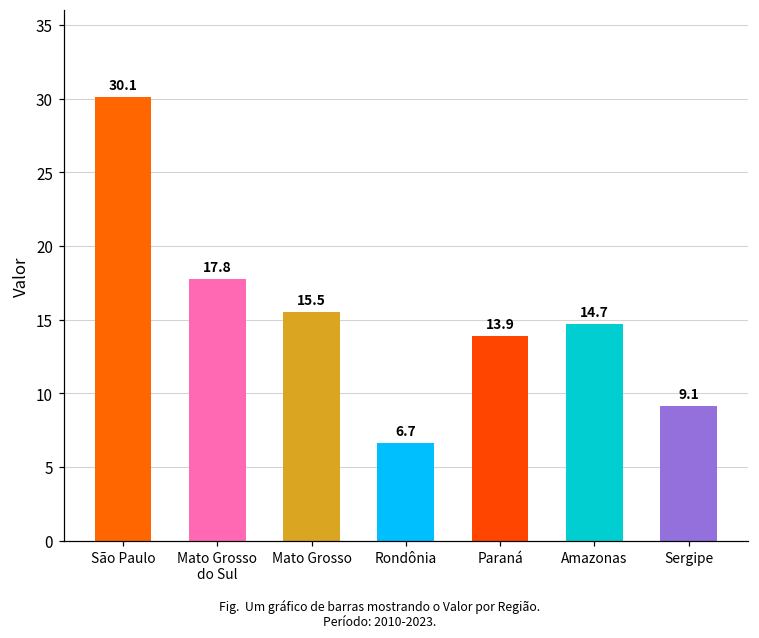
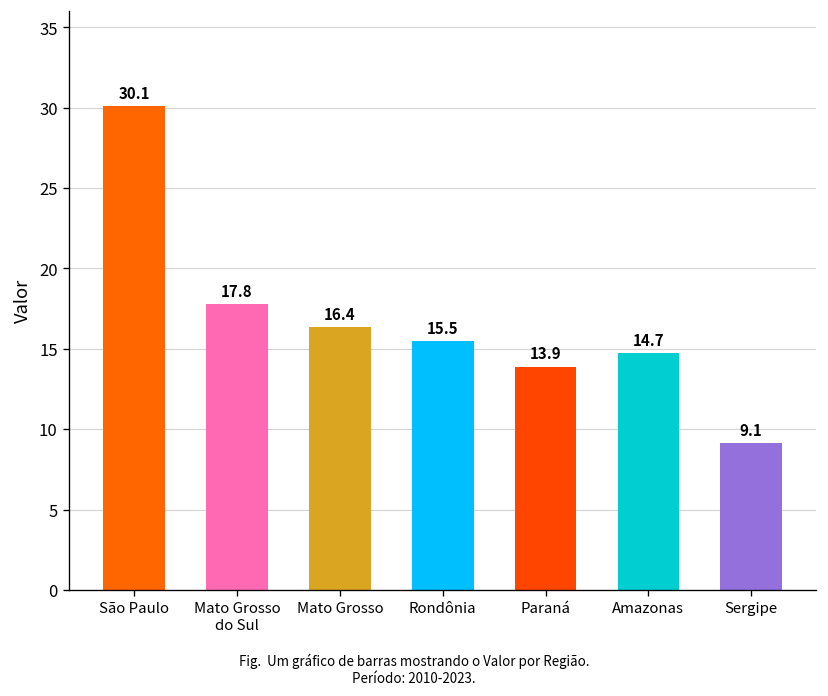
  {
    "São Paulo": 30.1,
    "Mato Grosso do Sul": 17.8,
-   "Mato Grosso": 15.5,
-   "Rondônia": 6.7,
+   "Mato Grosso": 16.4,
+   "Rondônia": 15.5,
    "Paraná": 13.9,
    "Amazonas": 14.7,
    "Sergipe": 9.1
  }
